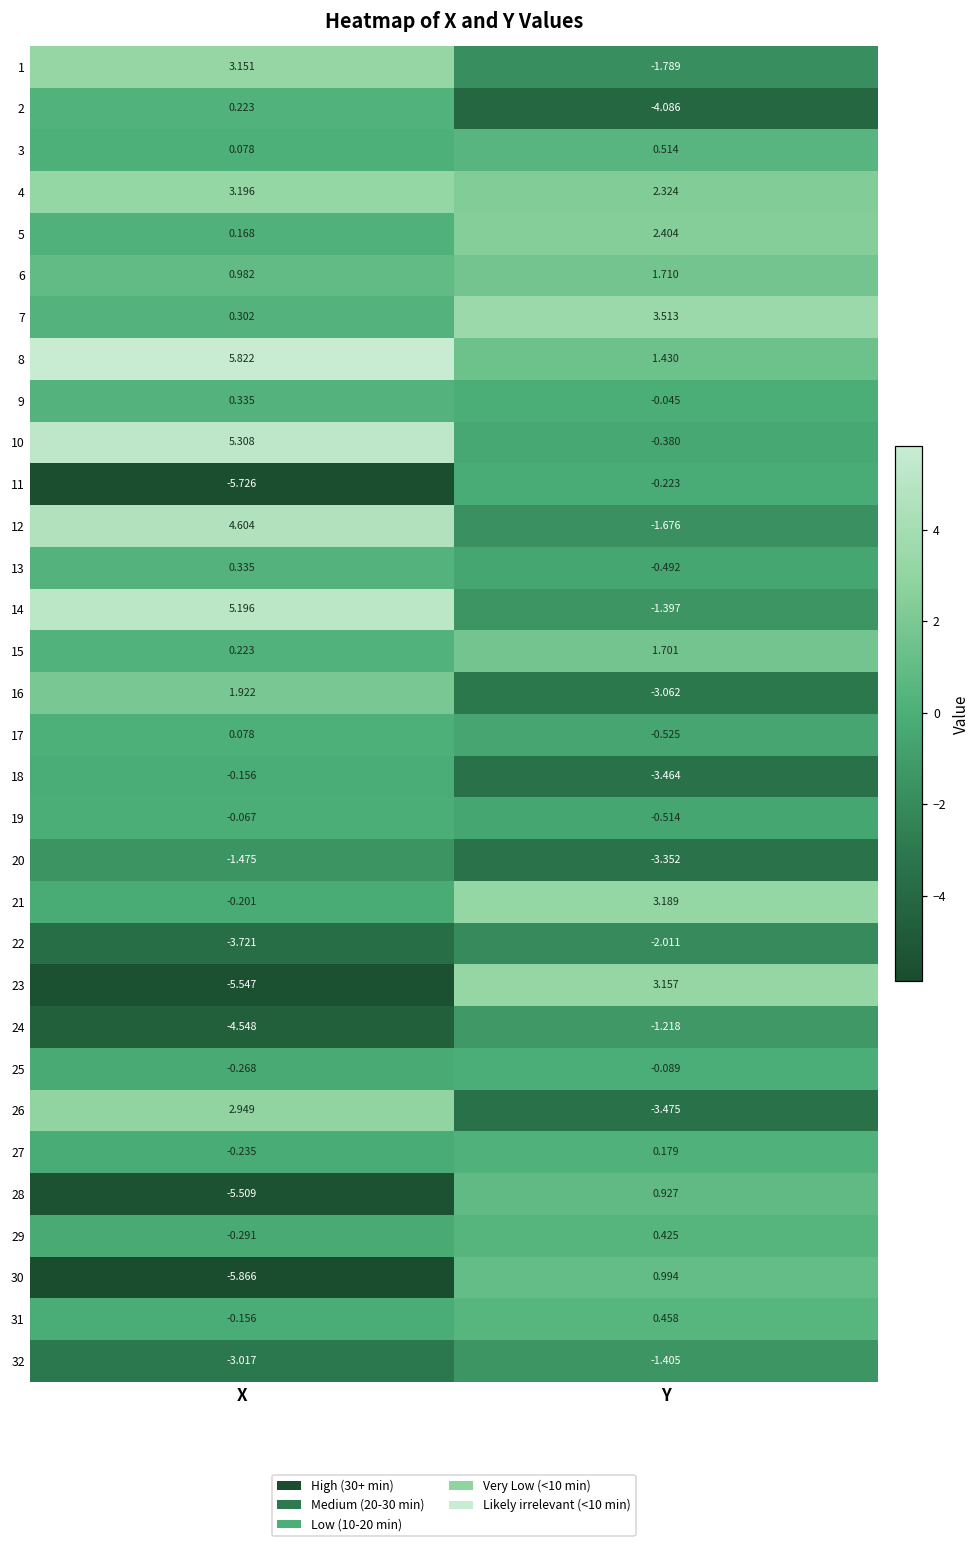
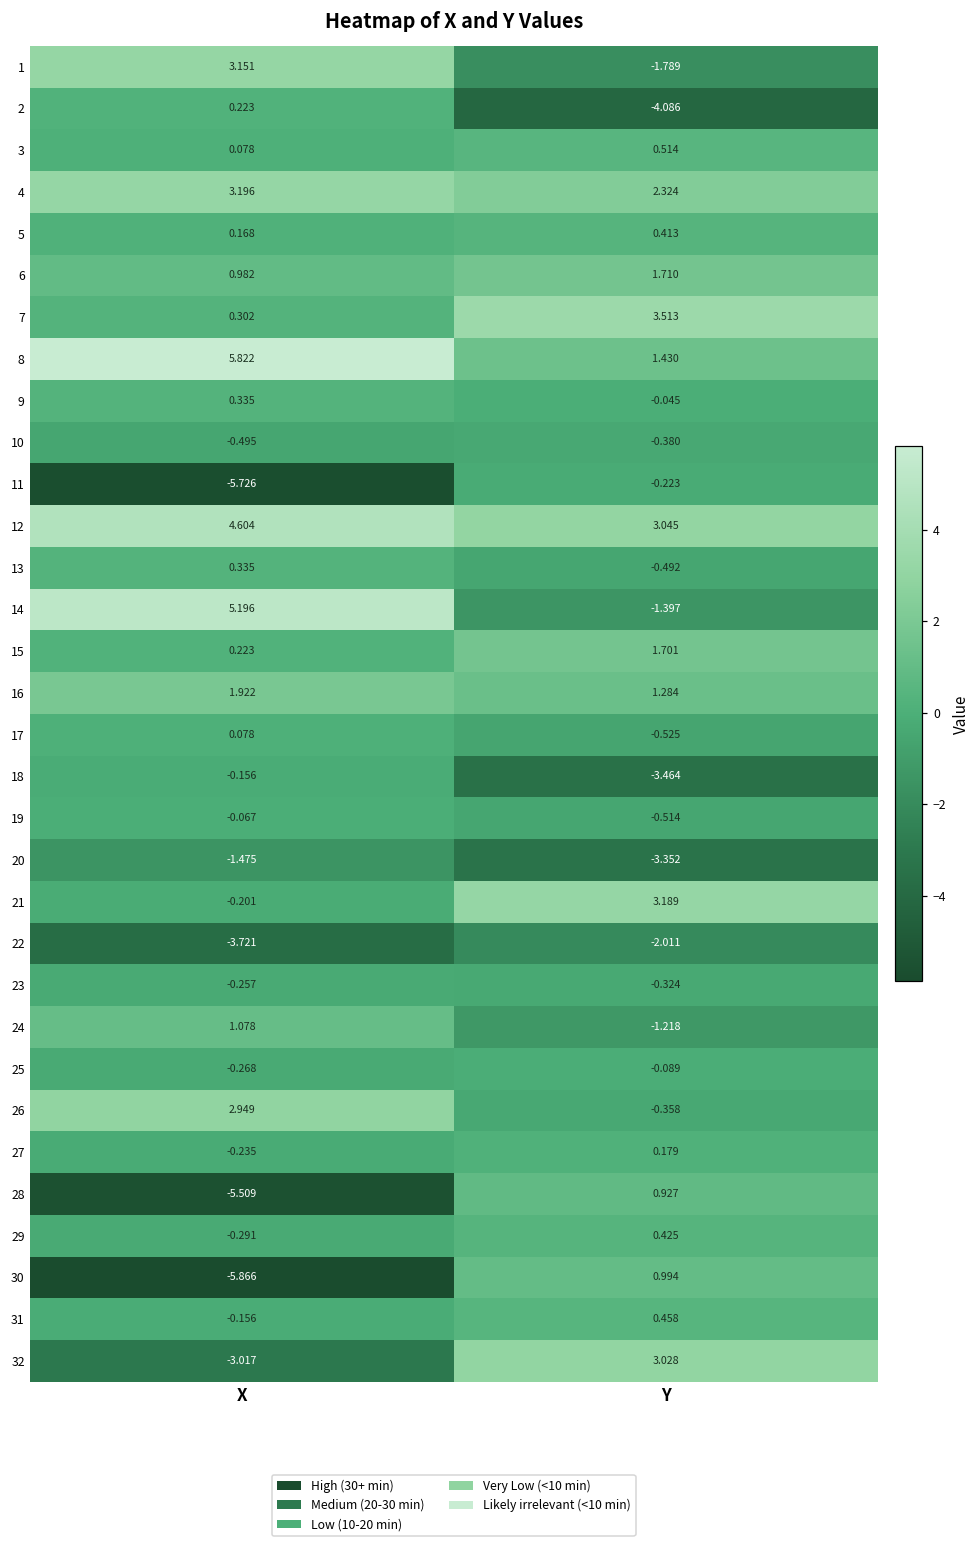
  {
    "1": {
      "X": 3.151,
      "Y": -1.789
    },
    "2": {
      "X": 0.223,
      "Y": -4.086
    },
    "3": {
      "X": 0.078,
      "Y": 0.514
    },
    "4": {
      "X": 3.196,
      "Y": 2.324
    },
    "5": {
      "X": 0.168,
-     "Y": 2.404
+     "Y": 0.413
    },
    "6": {
      "X": 0.982,
      "Y": 1.710
    },
    "7": {
      "X": 0.302,
      "Y": 3.513
    },
    "8": {
      "X": 5.822,
      "Y": 1.430
    },
    "9": {
      "X": 0.335,
      "Y": -0.045
    },
    "10": {
-     "X": 5.308,
+     "X": -0.495,
      "Y": -0.380
    },
    "11": {
      "X": -5.726,
      "Y": -0.223
    },
    "12": {
      "X": 4.604,
-     "Y": -1.676
+     "Y": 3.045
    },
    "13": {
      "X": 0.335,
      "Y": -0.492
    },
    "14": {
      "X": 5.196,
      "Y": -1.397
    },
    "15": {
      "X": 0.223,
      "Y": 1.701
    },
    "16": {
      "X": 1.922,
-     "Y": -3.062
+     "Y": 1.284
    },
    "17": {
      "X": 0.078,
      "Y": -0.525
    },
    "18": {
      "X": -0.156,
      "Y": -3.464
    },
    "19": {
      "X": -0.067,
      "Y": -0.514
    },
    "20": {
      "X": -1.475,
      "Y": -3.352
    },
    "21": {
      "X": -0.201,
      "Y": 3.189
    },
    "22": {
      "X": -3.721,
      "Y": -2.011
    },
    "23": {
-     "X": -5.547,
-     "Y": 3.157
+     "X": -0.257,
+     "Y": -0.324
    },
    "24": {
-     "X": -4.548,
+     "X": 1.078,
      "Y": -1.218
    },
    "25": {
      "X": -0.268,
      "Y": -0.089
    },
    "26": {
      "X": 2.949,
-     "Y": -3.475
+     "Y": -0.358
    },
    "27": {
      "X": -0.235,
      "Y": 0.179
    },
    "28": {
      "X": -5.509,
      "Y": 0.927
    },
    "29": {
      "X": -0.291,
      "Y": 0.425
    },
    "30": {
      "X": -5.866,
      "Y": 0.994
    },
    "31": {
      "X": -0.156,
      "Y": 0.458
    },
    "32": {
      "X": -3.017,
-     "Y": -1.405
+     "Y": 3.028
    }
  }
